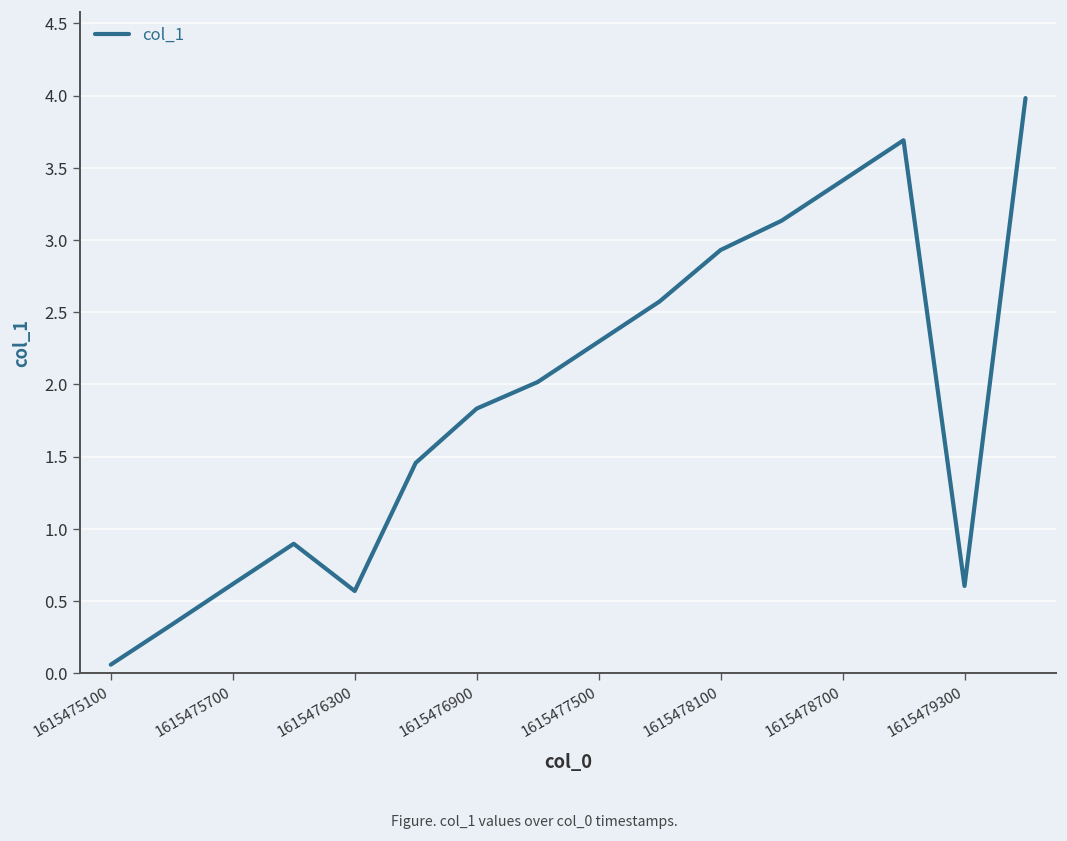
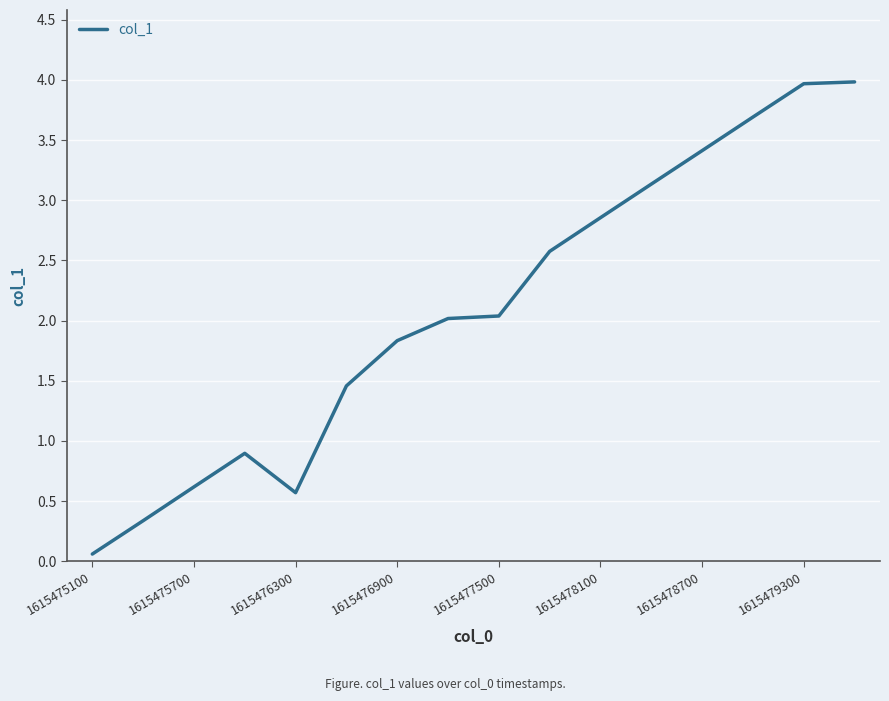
  {
    "1615475100": 0.06,
    "1615475700": 0.62,
    "1615476300": 0.57,
    "1615476900": 1.83,
-   "1615477500": 2.30,
-   "1615478100": 2.93,
+   "1615477500": 2.04,
+   "1615478100": 2.86,
    "1615478700": 3.41,
-   "1615479300": 0.61
+   "1615479300": 3.97
  }
